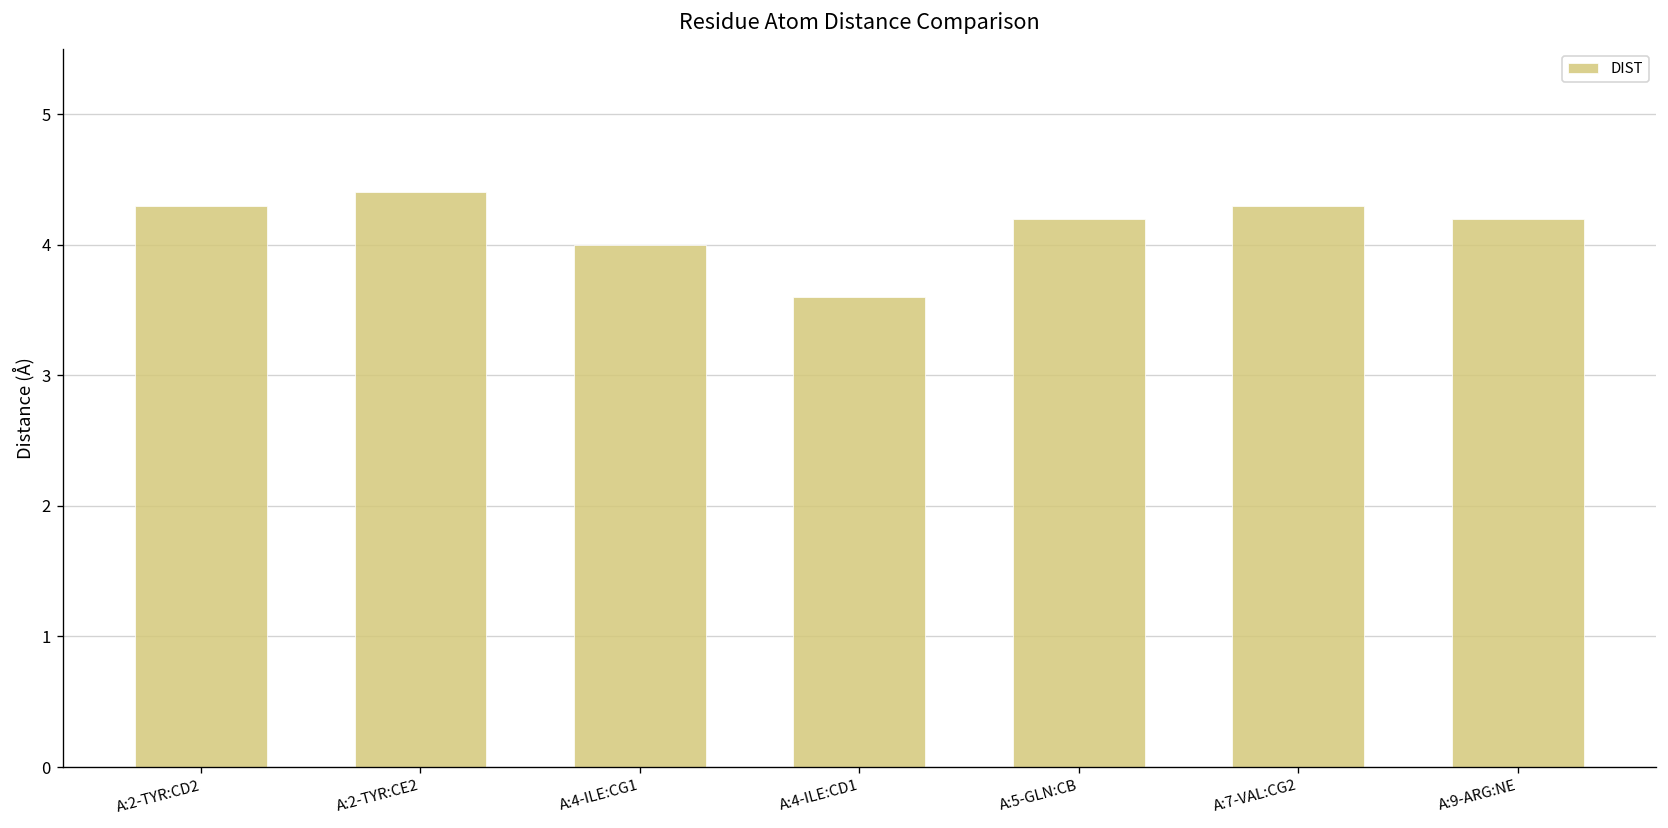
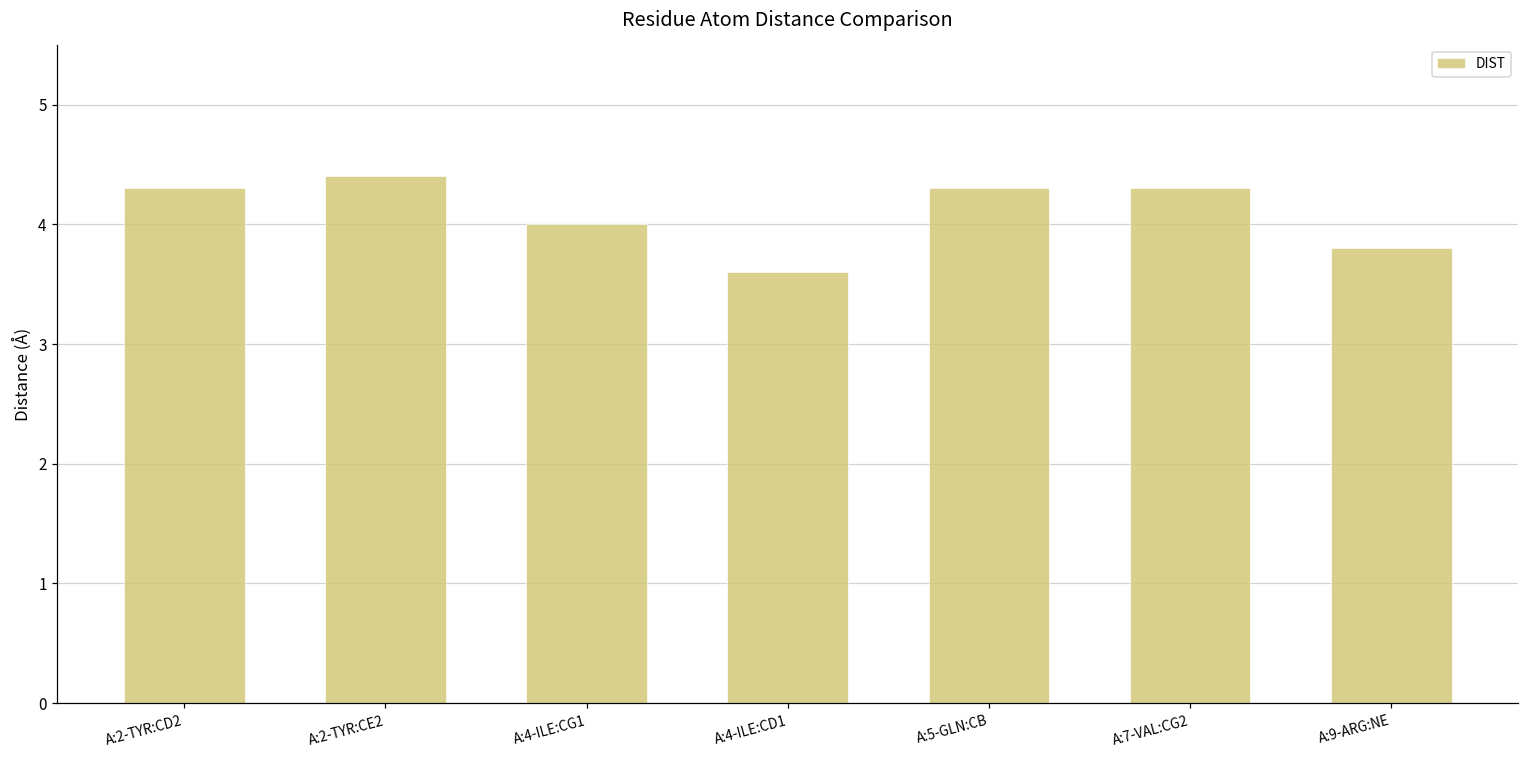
  {
    "A:2-TYR:CD2": 4.3,
    "A:2-TYR:CE2": 4.4,
    "A:4-ILE:CG1": 4.0,
    "A:4-ILE:CD1": 3.6,
-   "A:5-GLN:CB": 4.2,
+   "A:5-GLN:CB": 4.3,
    "A:7-VAL:CG2": 4.3,
-   "A:9-ARG:NE": 4.2
+   "A:9-ARG:NE": 3.8
  }
